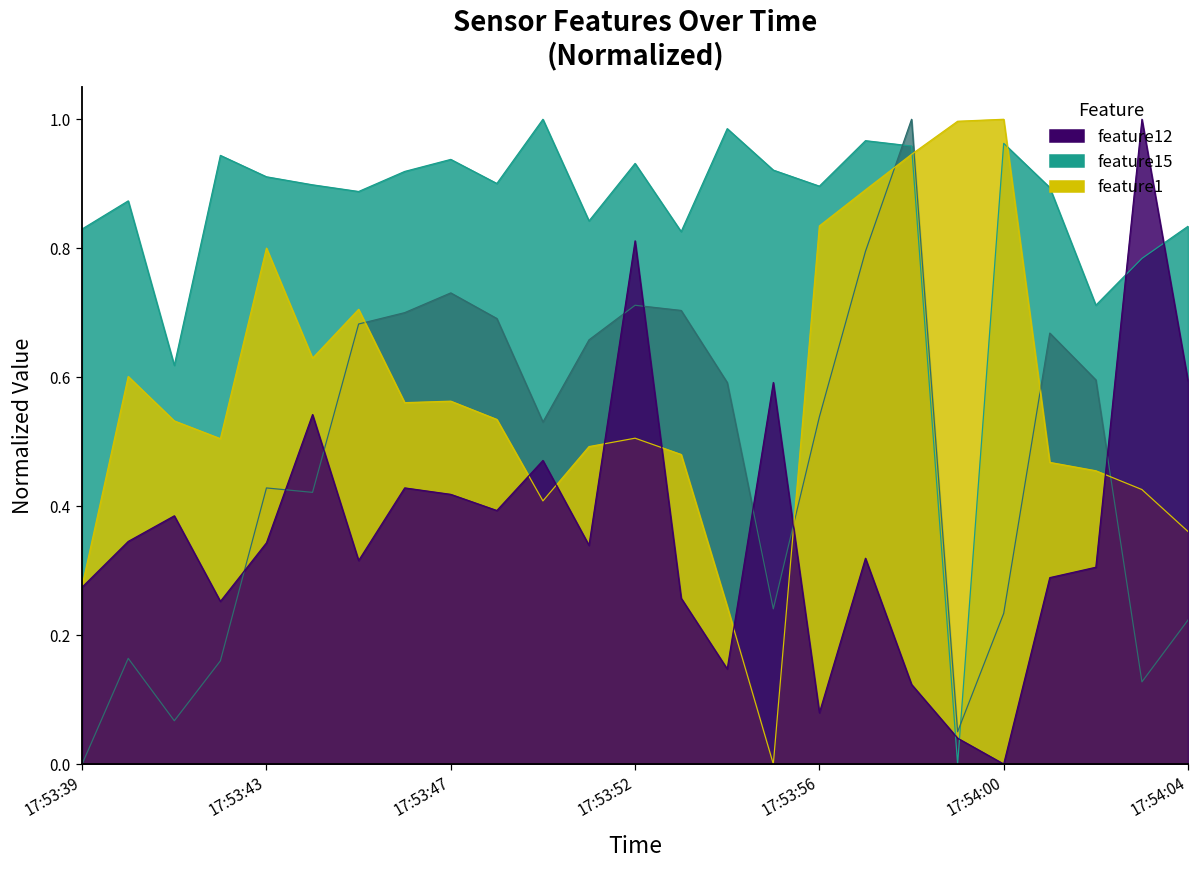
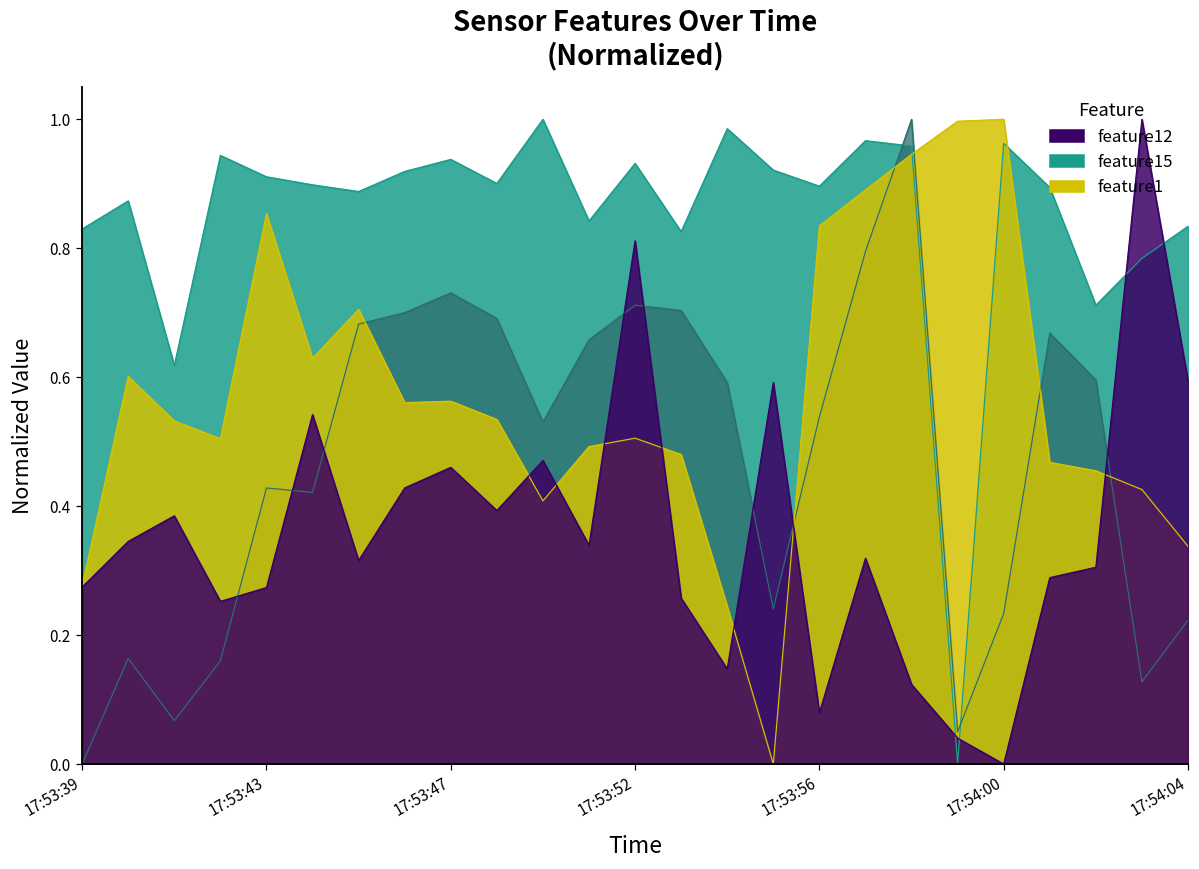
  {
    "feature1": {
-     "17:53:43": 0.80,
+     "17:53:43": 0.85,
      "17:53:47": 0.56,
      "17:53:52": 0.51,
      "17:53:56": 0.83,
      "17:54:00": 1.00,
-     "17:54:04": 0.36
+     "17:54:04": 0.34
    },
    "feature12": {
-     "17:53:43": 0.34,
-     "17:53:47": 0.42,
+     "17:53:43": 0.27,
+     "17:53:47": 0.46,
      "17:53:52": 0.81,
      "17:53:56": 0.08,
      "17:54:00": 0.00,
      "17:54:04": 0.59
    }
  }
